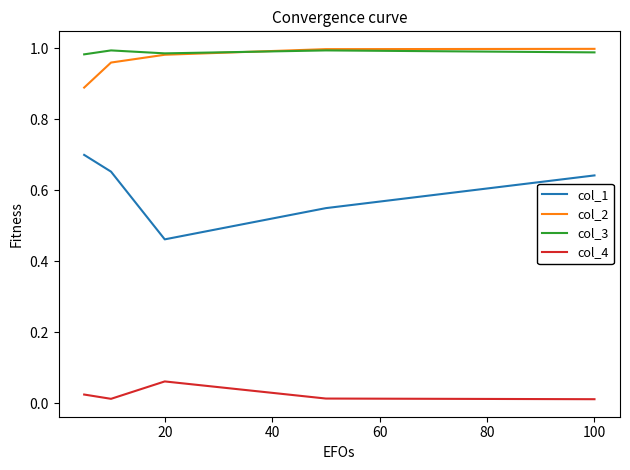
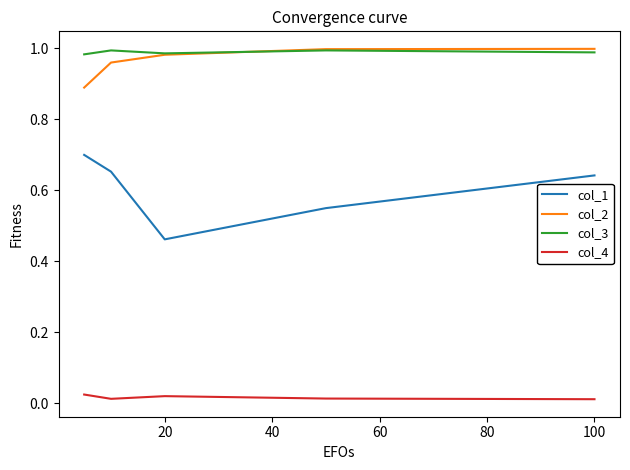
  {
    "col_1": {
      "20": 0.46,
      "100": 0.64
    },
    "col_2": {
      "100": 1.00
    },
    "col_3": {
      "100": 0.99
    },
    "col_4": {
-     "20": 0.06,
+     "20": 0.02,
      "100": 0.01
    }
  }
